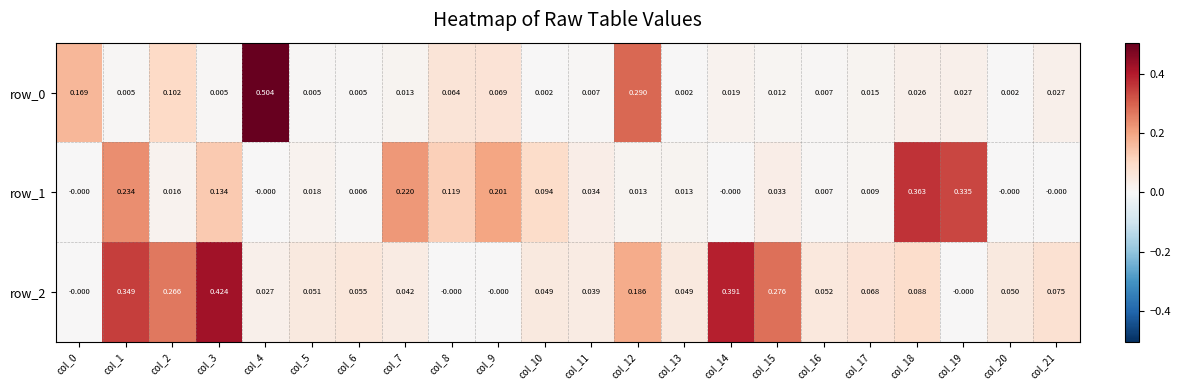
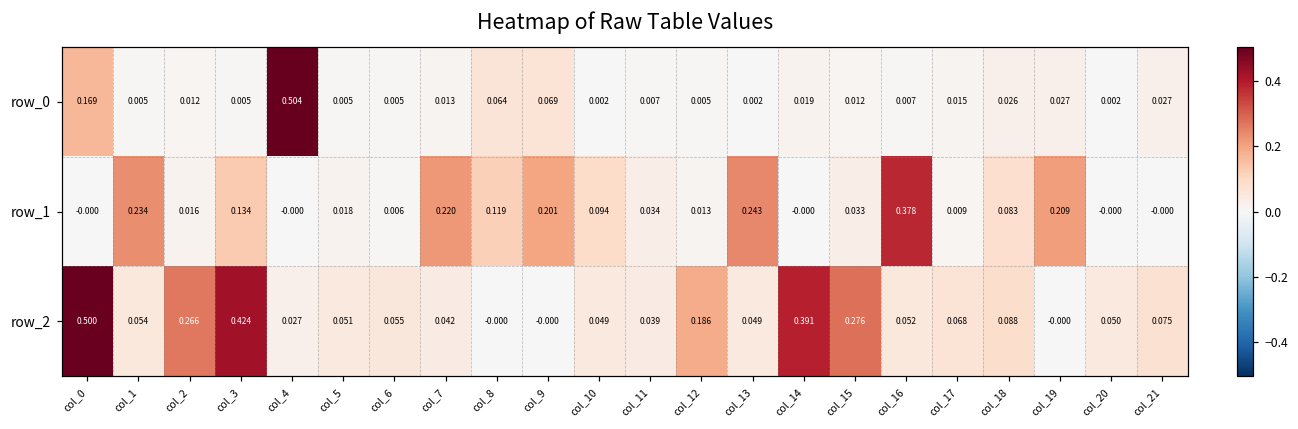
  {
    "row_0": {
      "col_0": 0.169,
      "col_1": 0.005,
-     "col_2": 0.102,
+     "col_2": 0.012,
      "col_3": 0.005,
      "col_4": 0.504,
      "col_5": 0.005,
      "col_6": 0.005,
      "col_7": 0.013,
      "col_8": 0.064,
      "col_9": 0.069,
      "col_10": 0.002,
      "col_11": 0.007,
-     "col_12": 0.290,
+     "col_12": 0.005,
      "col_13": 0.002,
      "col_14": 0.019,
      "col_15": 0.012,
      "col_16": 0.007,
      "col_17": 0.015,
      "col_18": 0.026,
      "col_19": 0.027,
      "col_20": 0.002,
      "col_21": 0.027
    },
    "row_1": {
      "col_0": -0.000,
      "col_1": 0.234,
      "col_2": 0.016,
      "col_3": 0.134,
      "col_4": -0.000,
      "col_5": 0.018,
      "col_6": 0.006,
      "col_7": 0.220,
      "col_8": 0.119,
      "col_9": 0.201,
      "col_10": 0.094,
      "col_11": 0.034,
      "col_12": 0.013,
-     "col_13": 0.013,
+     "col_13": 0.243,
      "col_14": -0.000,
      "col_15": 0.033,
-     "col_16": 0.007,
+     "col_16": 0.378,
      "col_17": 0.009,
-     "col_18": 0.363,
-     "col_19": 0.335,
+     "col_18": 0.083,
+     "col_19": 0.209,
      "col_20": -0.000,
      "col_21": -0.000
    },
    "row_2": {
-     "col_0": -0.000,
-     "col_1": 0.349,
+     "col_0": 0.500,
+     "col_1": 0.054,
      "col_2": 0.266,
      "col_3": 0.424,
      "col_4": 0.027,
      "col_5": 0.051,
      "col_6": 0.055,
      "col_7": 0.042,
      "col_8": -0.000,
      "col_9": -0.000,
      "col_10": 0.049,
      "col_11": 0.039,
      "col_12": 0.186,
      "col_13": 0.049,
      "col_14": 0.391,
      "col_15": 0.276,
      "col_16": 0.052,
      "col_17": 0.068,
      "col_18": 0.088,
      "col_19": -0.000,
      "col_20": 0.050,
      "col_21": 0.075
    }
  }
